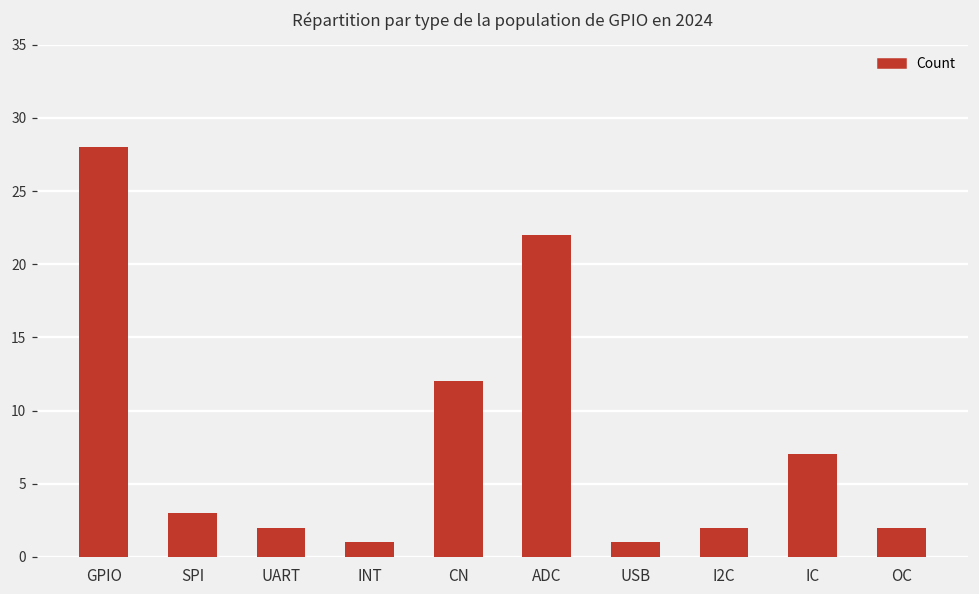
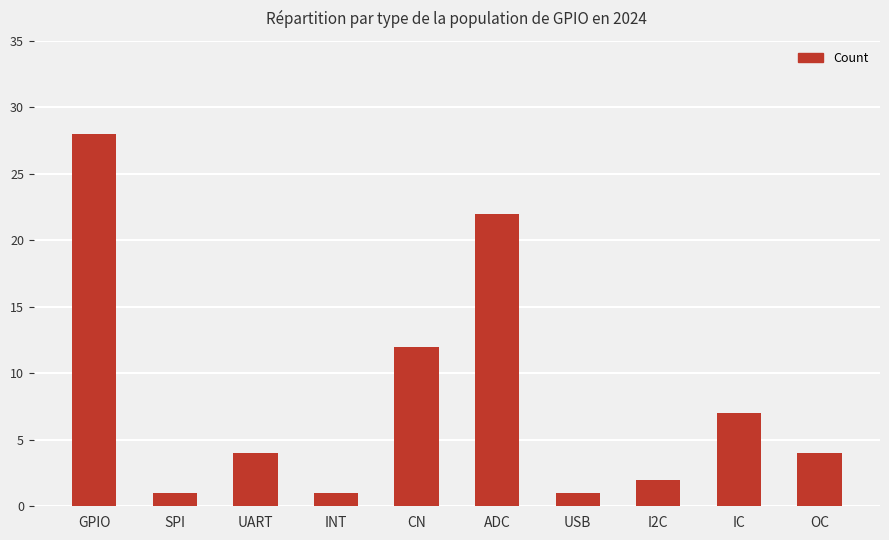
  {
    "GPIO": 28,
-   "SPI": 3,
-   "UART": 2,
+   "SPI": 1,
+   "UART": 4,
    "INT": 1,
    "CN": 12,
    "ADC": 22,
    "USB": 1,
    "I2C": 2,
    "IC": 7,
-   "OC": 2
+   "OC": 4
  }
